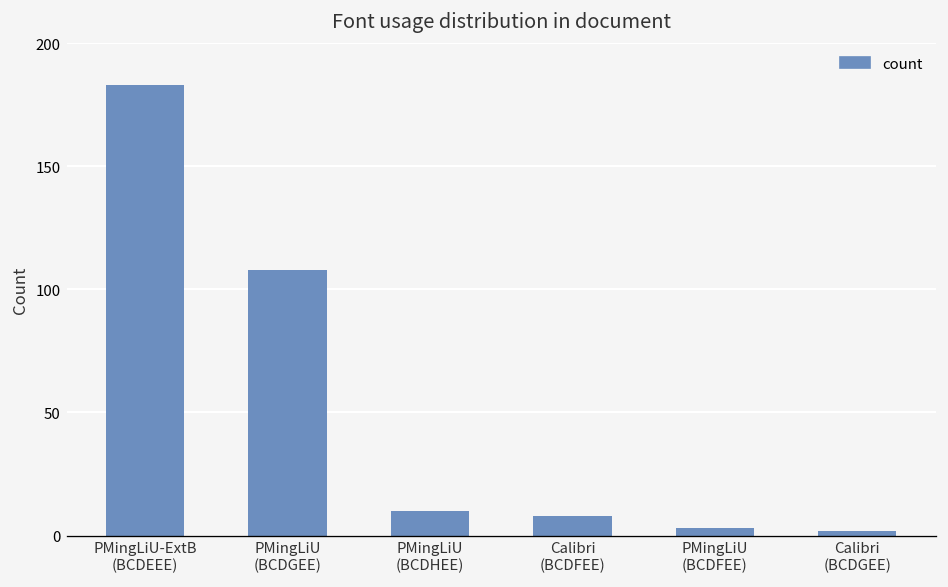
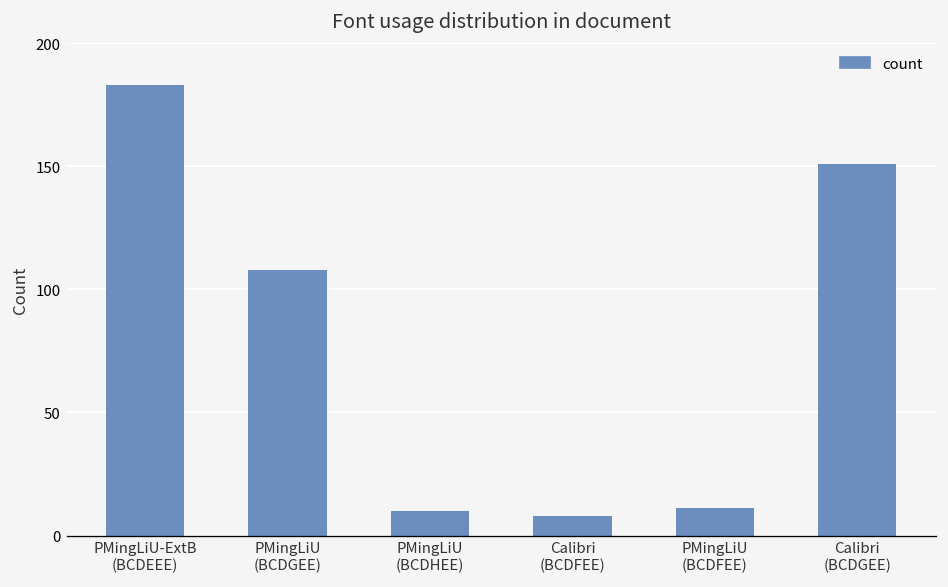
  {
    "PMingLiU-ExtB (BCDEEE)": 183,
    "PMingLiU (BCDGEE)": 108,
    "PMingLiU (BCDHEE)": 10,
    "Calibri (BCDFEE)": 8,
-   "PMingLiU (BCDFEE)": 3,
-   "Calibri (BCDGEE)": 2
+   "PMingLiU (BCDFEE)": 11,
+   "Calibri (BCDGEE)": 151
  }
